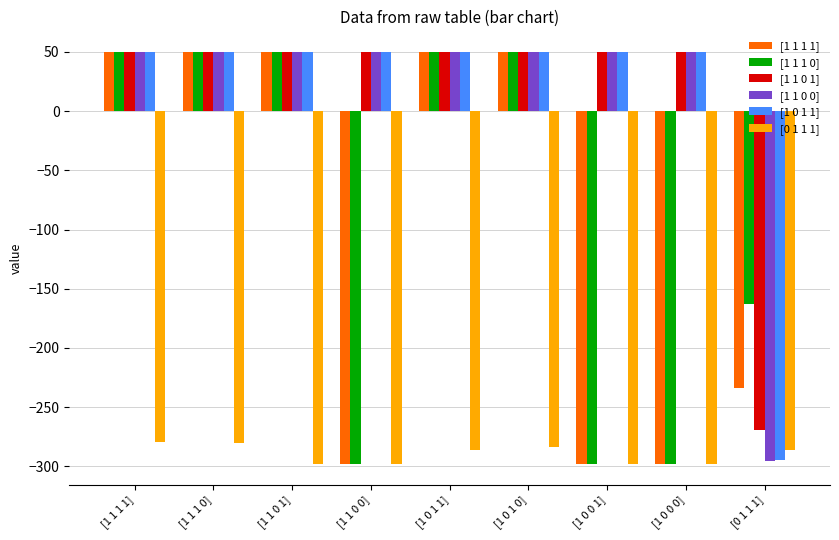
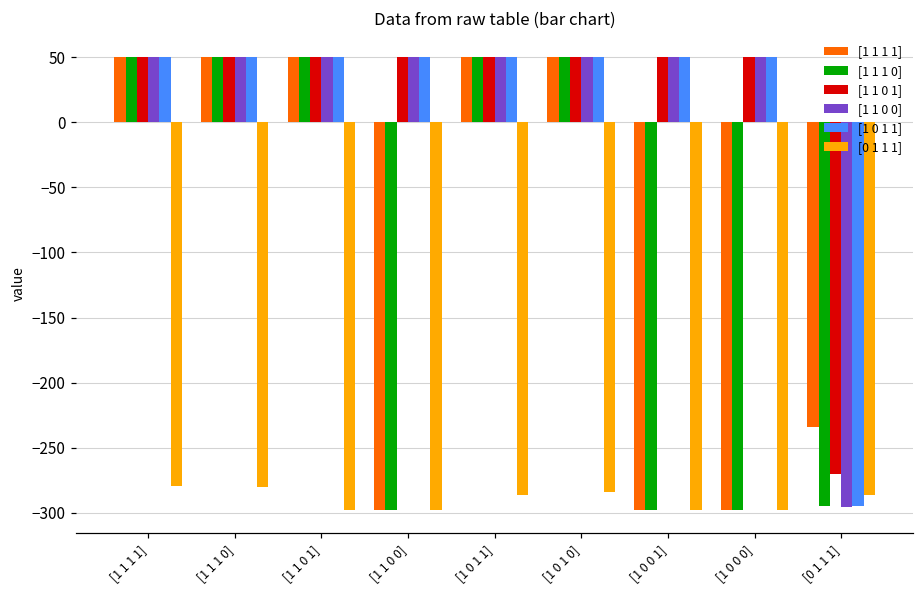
  {
    "[1 1 1 1]": {
      "[1 1 1 1]": 50,
      "[1 1 1 0]": 50,
      "[1 1 0 1]": 50,
      "[1 1 0 0]": -298,
      "[1 0 1 1]": 50,
      "[1 0 1 0]": 50,
      "[1 0 0 1]": -298,
      "[1 0 0 0]": -298,
      "[0 1 1 1]": -234
    },
    "[1 1 1 0]": {
      "[1 1 1 1]": 50,
      "[1 1 1 0]": 50,
      "[1 1 0 1]": 50,
      "[1 1 0 0]": -298,
      "[1 0 1 1]": 50,
      "[1 0 1 0]": 50,
      "[1 0 0 1]": -298,
      "[1 0 0 0]": -298,
-     "[0 1 1 1]": -163
+     "[0 1 1 1]": -295
    },
    "[1 1 0 1]": {
      "[1 1 1 1]": 50,
      "[1 1 1 0]": 50,
      "[1 1 0 1]": 50,
      "[1 1 0 0]": 50,
      "[1 0 1 1]": 50,
      "[1 0 1 0]": 50,
      "[1 0 0 1]": 50,
      "[1 0 0 0]": 50,
      "[0 1 1 1]": -270
    },
    "[1 1 0 0]": {
      "[1 1 1 1]": 50,
      "[1 1 1 0]": 50,
      "[1 1 0 1]": 50,
      "[1 1 0 0]": 50,
      "[1 0 1 1]": 50,
      "[1 0 1 0]": 50,
      "[1 0 0 1]": 50,
      "[1 0 0 0]": 50,
      "[0 1 1 1]": -295
    },
    "[1 0 1 1]": {
      "[1 1 1 1]": 50,
      "[1 1 1 0]": 50,
      "[1 1 0 1]": 50,
      "[1 1 0 0]": 50,
      "[1 0 1 1]": 50,
      "[1 0 1 0]": 50,
      "[1 0 0 1]": 50,
      "[1 0 0 0]": 50,
      "[0 1 1 1]": -295
    },
    "[0 1 1 1]": {
      "[1 1 1 1]": -279,
      "[1 1 1 0]": -280,
      "[1 1 0 1]": -298,
      "[1 1 0 0]": -298,
      "[1 0 1 1]": -286,
      "[1 0 1 0]": -284,
      "[1 0 0 1]": -298,
      "[1 0 0 0]": -298,
      "[0 1 1 1]": -287
    }
  }
